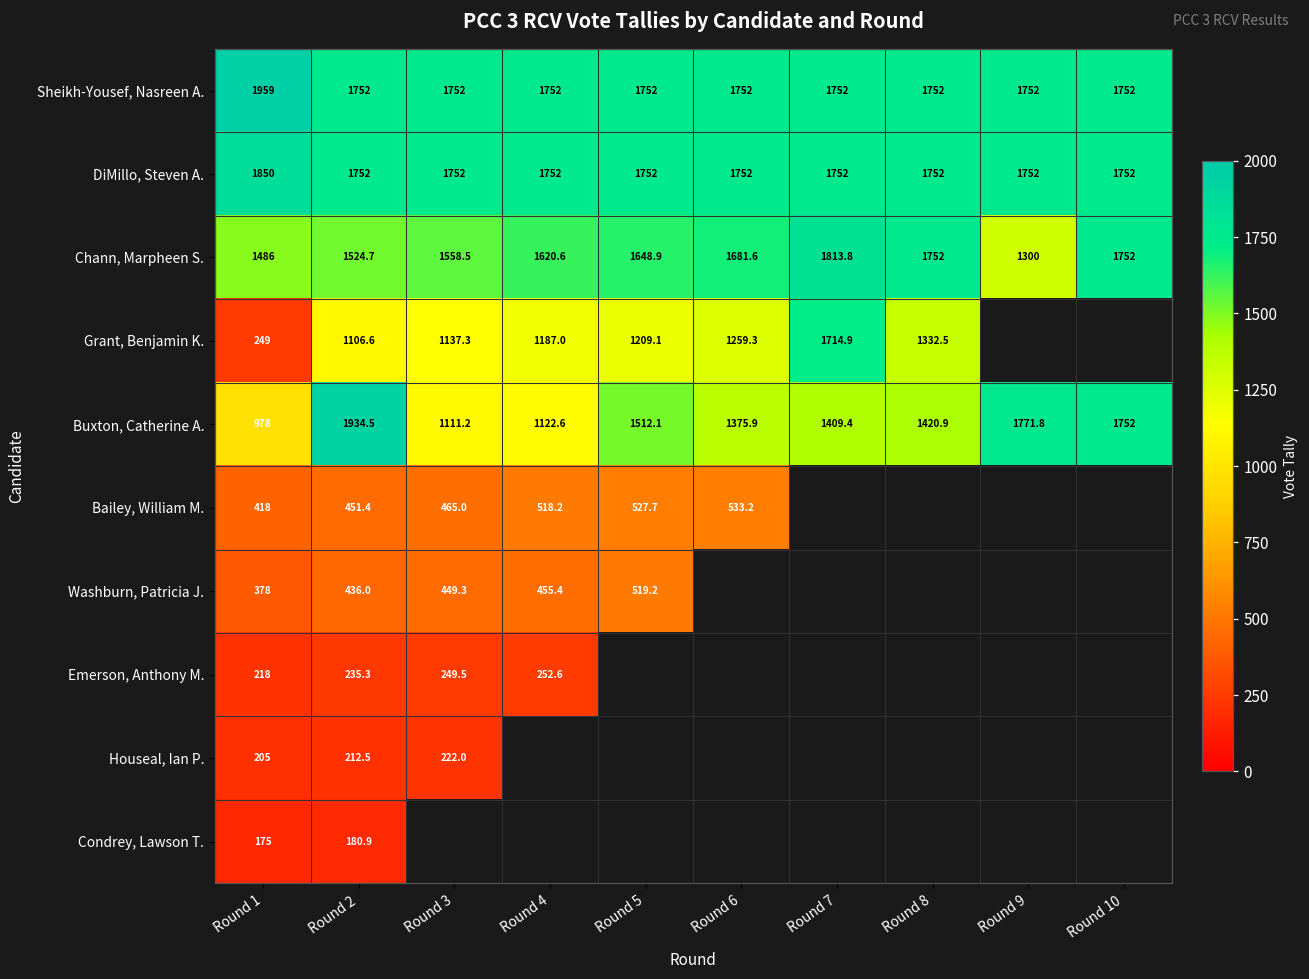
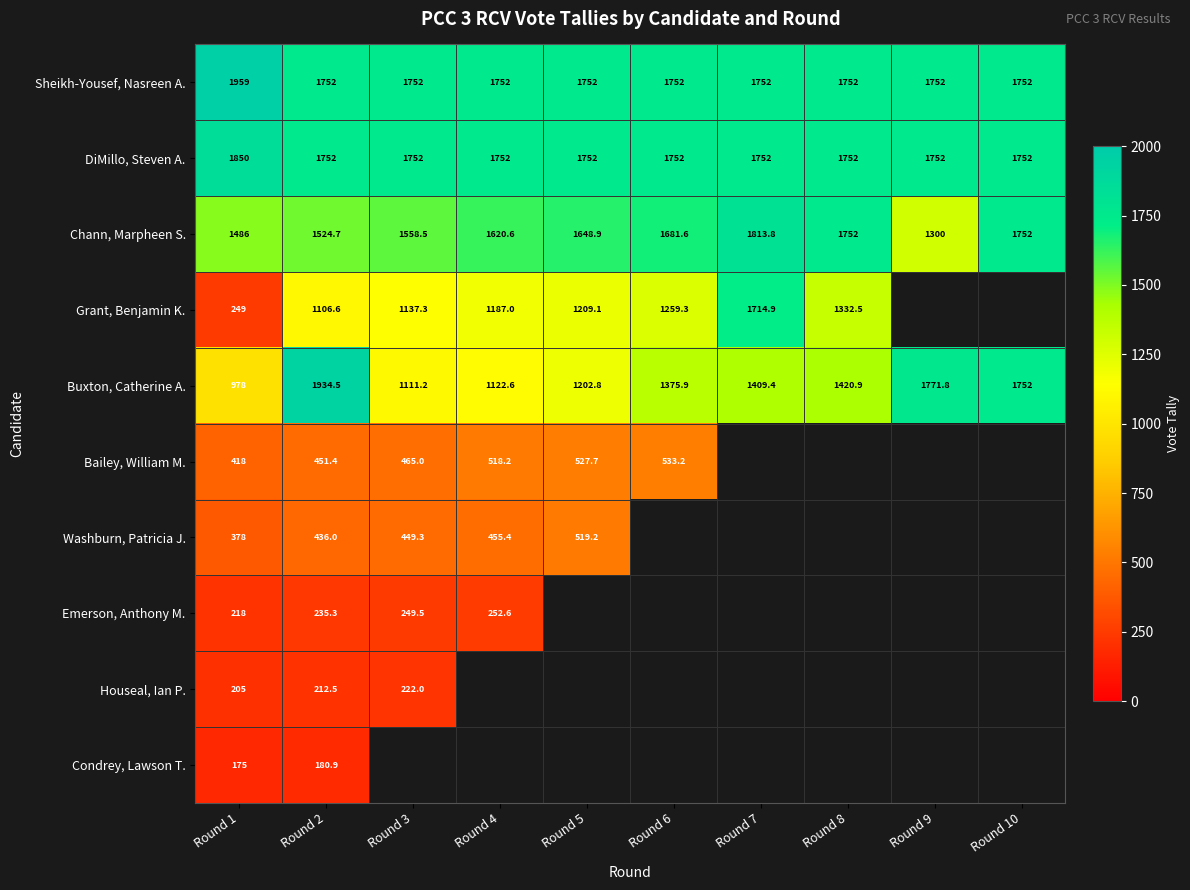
  {
    "Sheikh-Yousef, Nasreen A.": {
      "Round 1": 1959,
      "Round 2": 1752,
      "Round 3": 1752,
      "Round 4": 1752,
      "Round 5": 1752,
      "Round 6": 1752,
      "Round 7": 1752,
      "Round 8": 1752,
      "Round 9": 1752,
      "Round 10": 1752
    },
    "DiMillo, Steven A.": {
      "Round 1": 1850,
      "Round 2": 1752,
      "Round 3": 1752,
      "Round 4": 1752,
      "Round 5": 1752,
      "Round 6": 1752,
      "Round 7": 1752,
      "Round 8": 1752,
      "Round 9": 1752,
      "Round 10": 1752
    },
    "Chann, Marpheen S.": {
      "Round 1": 1486,
      "Round 2": 1524.7,
      "Round 3": 1558.5,
      "Round 4": 1620.6,
      "Round 5": 1648.9,
      "Round 6": 1681.6,
      "Round 7": 1813.8,
      "Round 8": 1752,
      "Round 9": 1300,
      "Round 10": 1752
    },
    "Grant, Benjamin K.": {
      "Round 1": 249,
      "Round 2": 1106.6,
      "Round 3": 1137.3,
      "Round 4": 1187.0,
      "Round 5": 1209.1,
      "Round 6": 1259.3,
      "Round 7": 1714.9,
      "Round 8": 1332.5
    },
    "Buxton, Catherine A.": {
      "Round 1": 978,
      "Round 2": 1934.5,
      "Round 3": 1111.2,
      "Round 4": 1122.6,
-     "Round 5": 1512.1,
+     "Round 5": 1202.8,
      "Round 6": 1375.9,
      "Round 7": 1409.4,
      "Round 8": 1420.9,
      "Round 9": 1771.8,
      "Round 10": 1752
    },
    "Bailey, William M.": {
      "Round 1": 418,
      "Round 2": 451.4,
      "Round 3": 465.0,
      "Round 4": 518.2,
      "Round 5": 527.7,
      "Round 6": 533.2
    },
    "Washburn, Patricia J.": {
      "Round 1": 378,
      "Round 2": 436.0,
      "Round 3": 449.3,
      "Round 4": 455.4,
      "Round 5": 519.2
    },
    "Emerson, Anthony M.": {
      "Round 1": 218,
      "Round 2": 235.3,
      "Round 3": 249.5,
      "Round 4": 252.6
    },
    "Houseal, Ian P.": {
      "Round 1": 205,
      "Round 2": 212.5,
      "Round 3": 222.0
    },
    "Condrey, Lawson T.": {
      "Round 1": 175,
      "Round 2": 180.9
    }
  }
